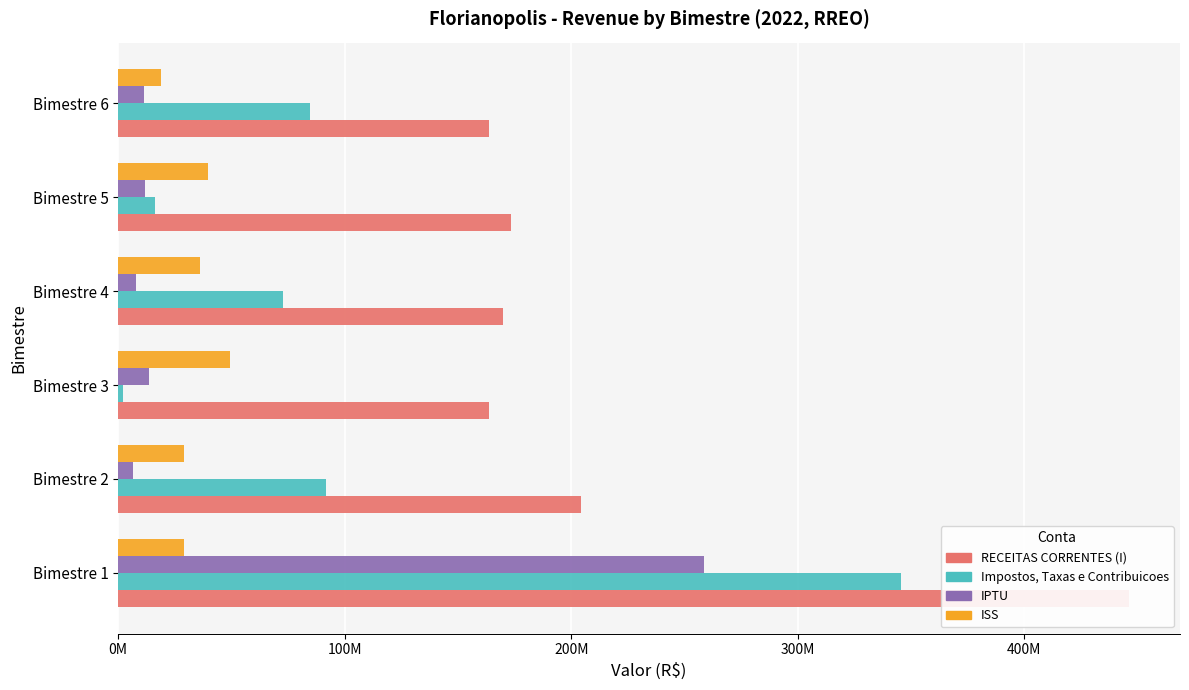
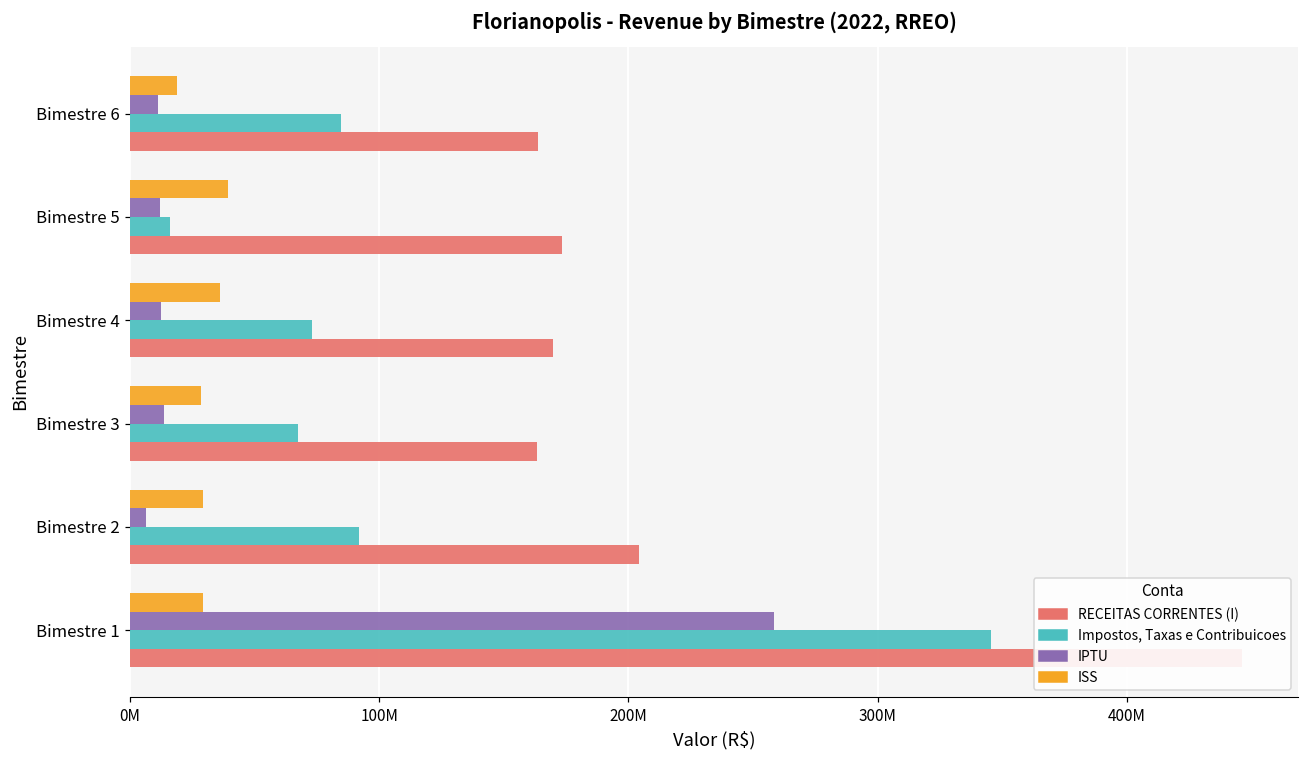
  {
    "RECEITAS CORRENTES (I)": {
      "Bimestre 6": 164000000,
      "Bimestre 5": 173000000,
      "Bimestre 4": 170000000,
      "Bimestre 3": 164000000,
      "Bimestre 2": 204000000
    },
    "Impostos, Taxas e Contribuicoes": {
      "Bimestre 6": 85000000,
      "Bimestre 5": 16000000,
      "Bimestre 4": 73000000,
-     "Bimestre 3": 2000000,
+     "Bimestre 3": 68000000,
      "Bimestre 2": 92000000,
      "Bimestre 1": 345000000
    },
    "IPTU": {
      "Bimestre 6": 11000000,
      "Bimestre 5": 12000000,
-     "Bimestre 4": 8000000,
+     "Bimestre 4": 12000000,
      "Bimestre 3": 14000000,
      "Bimestre 2": 7000000,
      "Bimestre 1": 258000000
    },
    "ISS": {
      "Bimestre 6": 19000000,
      "Bimestre 5": 40000000,
      "Bimestre 4": 36000000,
-     "Bimestre 3": 49000000,
+     "Bimestre 3": 28000000,
      "Bimestre 2": 29000000,
      "Bimestre 1": 29000000
    }
  }
